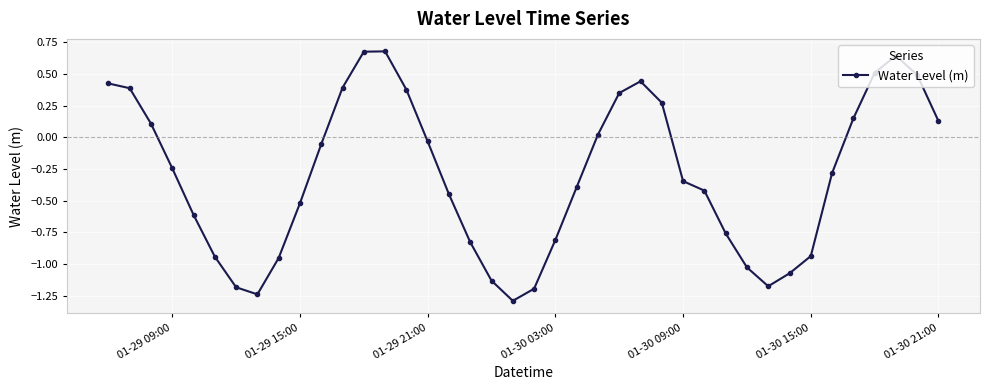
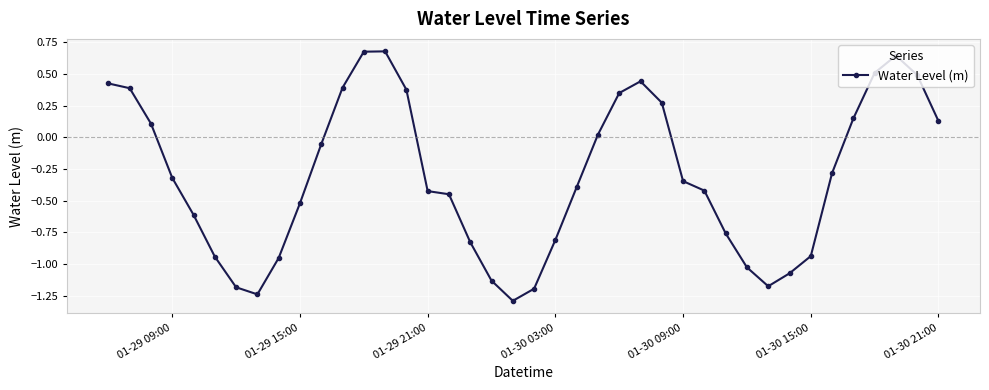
  {
-   "01-29 09:00": -0.24,
+   "01-29 09:00": -0.32,
    "01-29 15:00": -0.52,
-   "01-29 21:00": -0.03,
+   "01-29 21:00": -0.42,
    "01-30 03:00": -0.81,
    "01-30 09:00": -0.35,
    "01-30 15:00": -0.94,
    "01-30 21:00": 0.13
  }
